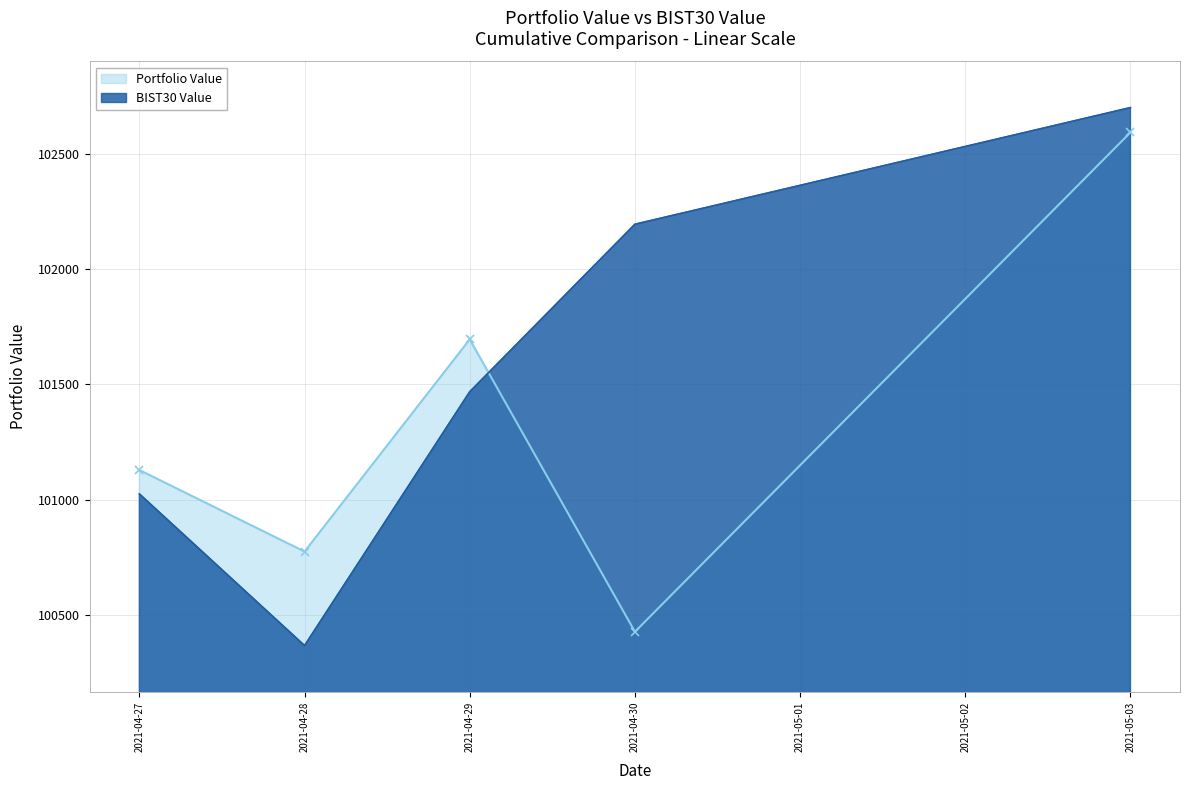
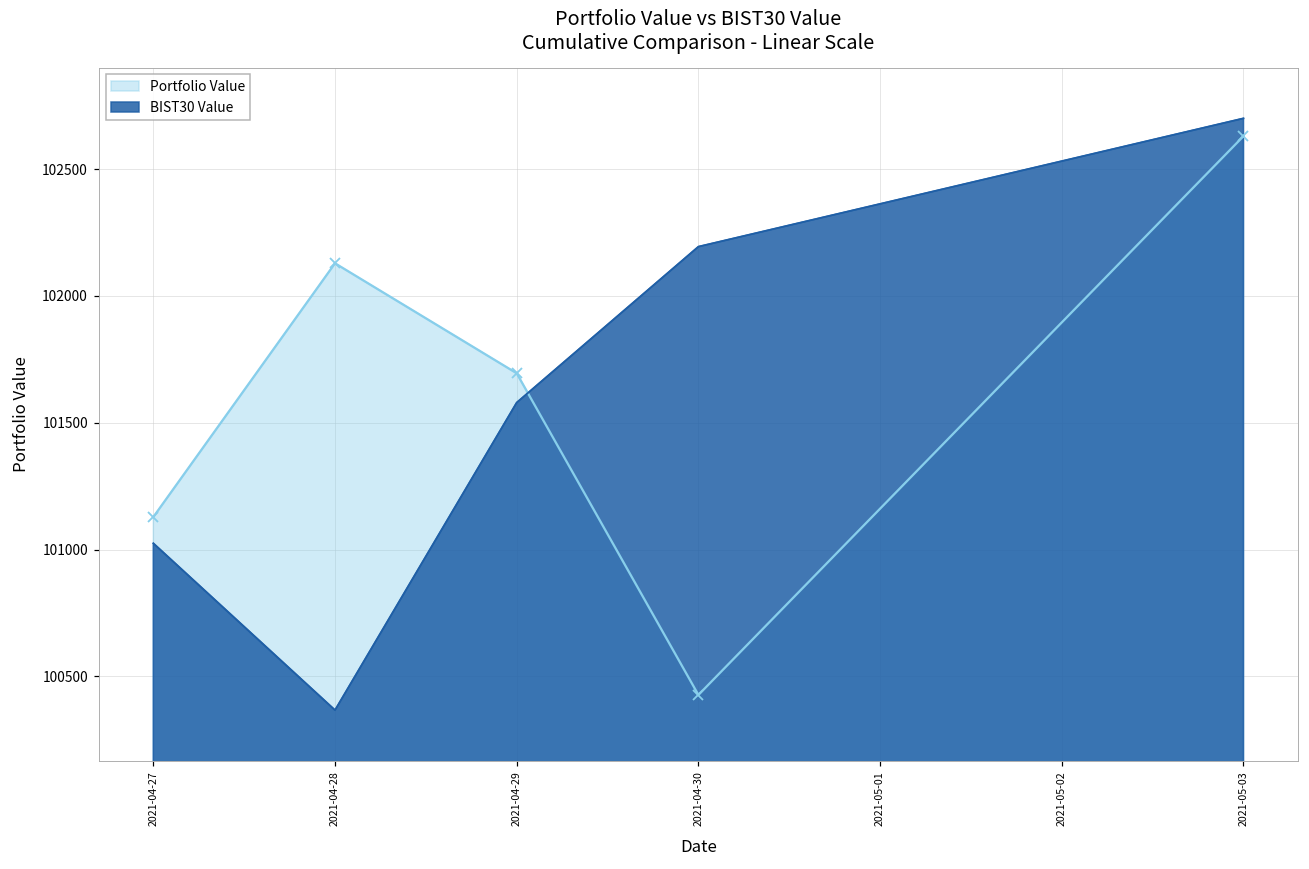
  {
    "Portfolio Value": {
      "2021-04-27": 101130,
-     "2021-04-28": 100770,
+     "2021-04-28": 102130,
      "2021-04-29": 101690,
      "2021-04-30": 100430,
-     "2021-05-03": 102590
+     "2021-05-03": 102630
    },
    "BIST30 Value": {
      "2021-04-27": 101020,
      "2021-04-28": 100370,
-     "2021-04-29": 101470,
+     "2021-04-29": 101580,
      "2021-04-30": 102190,
      "2021-05-03": 102700
    }
  }
